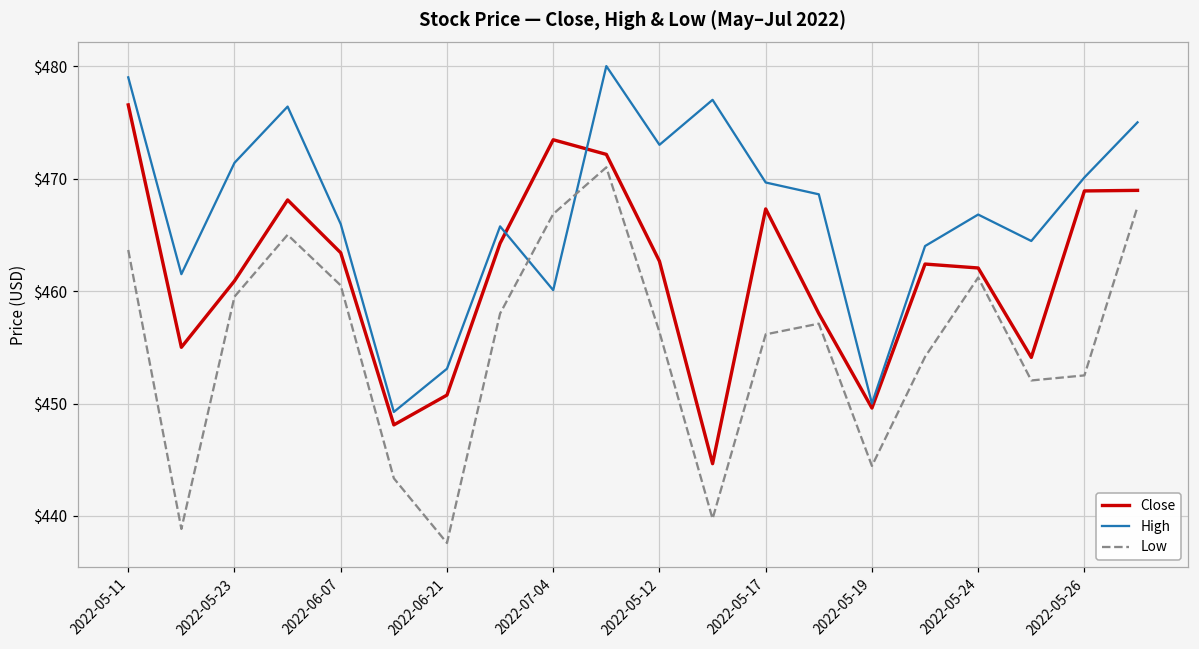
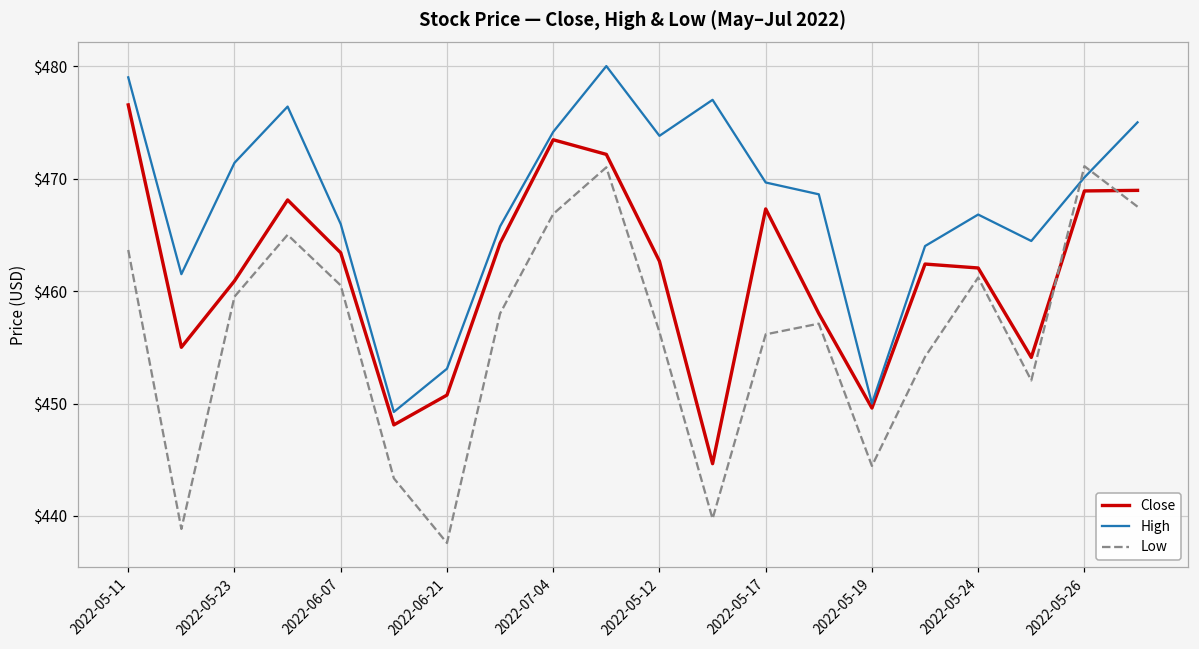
  {
    "Close": {
      "2022-05-11": "$476.5",
      "2022-05-23": "$460.9",
      "2022-06-07": "$463.4",
      "2022-06-21": "$450.8",
      "2022-07-04": "$473.5",
      "2022-05-12": "$462.6",
      "2022-05-17": "$467.3",
      "2022-05-19": "$449.6",
      "2022-05-24": "$462.0",
      "2022-05-26": "$468.9"
    },
    "High": {
      "2022-05-11": "$479.0",
      "2022-05-23": "$471.4",
      "2022-06-07": "$466.0",
      "2022-06-21": "$453.1",
-     "2022-07-04": "$460.1",
-     "2022-05-12": "$473.0",
+     "2022-07-04": "$474.1",
+     "2022-05-12": "$473.8",
      "2022-05-17": "$469.6",
      "2022-05-19": "$450.0",
      "2022-05-24": "$466.8",
      "2022-05-26": "$470.1"
    },
    "Low": {
      "2022-05-11": "$463.6",
      "2022-05-23": "$459.5",
      "2022-06-07": "$460.5",
      "2022-06-21": "$437.6",
      "2022-07-04": "$466.9",
      "2022-05-12": "$456.4",
      "2022-05-17": "$456.1",
      "2022-05-19": "$444.5",
      "2022-05-24": "$461.2",
-     "2022-05-26": "$452.5"
+     "2022-05-26": "$471.1"
    }
  }
